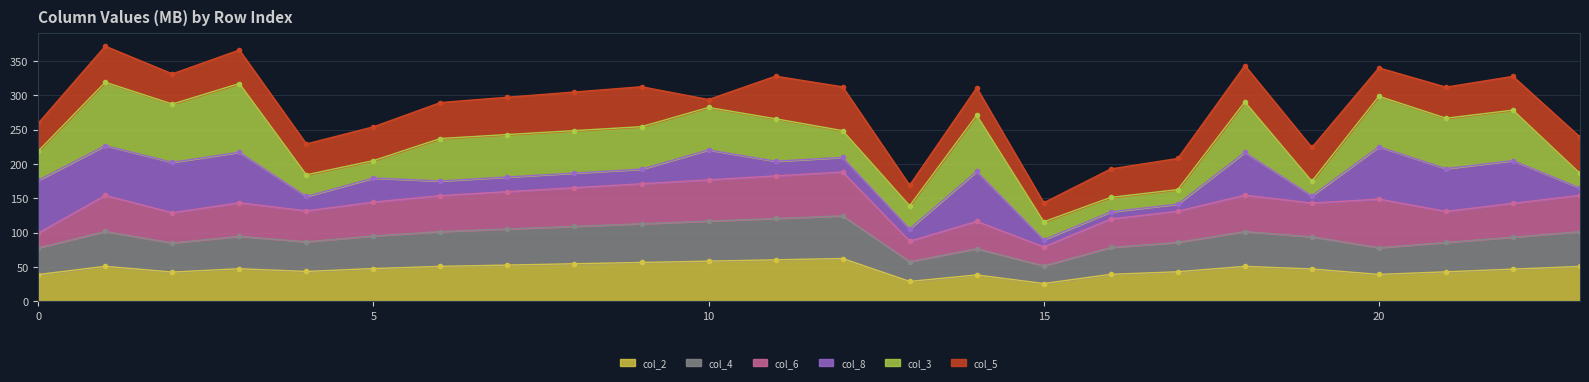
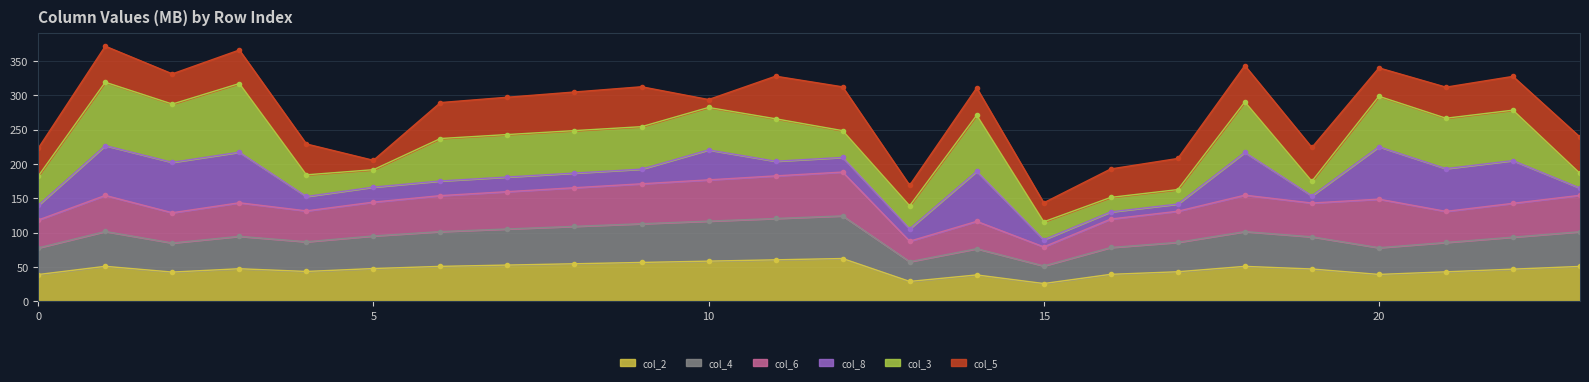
  {
    "col_4": {
      "0": 40,
      "5": 50,
      "10": 60,
      "15": 30,
      "20": 40
    },
    "col_6": {
-     "0": 20,
+     "0": 40,
      "5": 50,
      "10": 60,
      "15": 30,
      "20": 70
    },
    "col_8": {
-     "0": 80,
-     "5": 40,
+     "0": 20,
+     "5": 20,
      "10": 40,
      "15": 10,
      "20": 80
    },
    "col_5": {
      "0": 40,
-     "5": 50,
+     "5": 10,
      "10": 10,
      "15": 30,
      "20": 40
    }
  }
